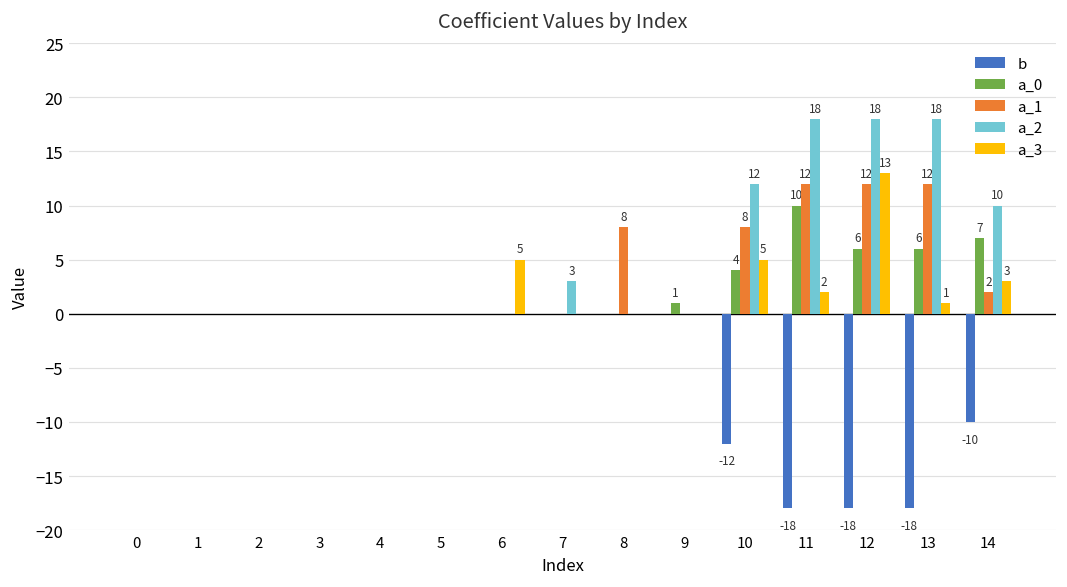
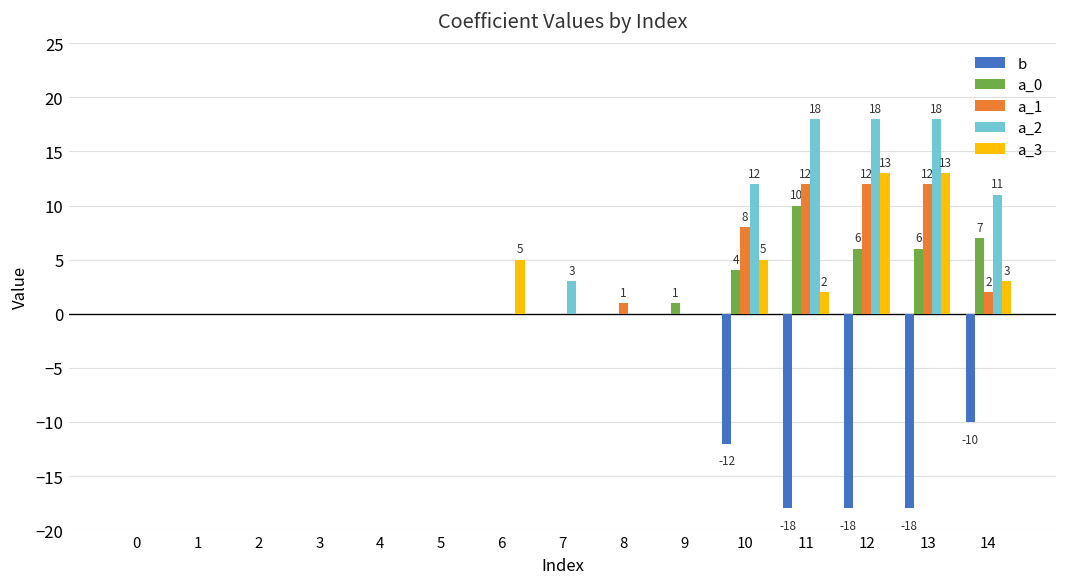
  {
    "b": {
      "10": -12,
      "11": -18,
      "12": -18,
      "13": -18,
      "14": -10
    },
    "a_0": {
      "9": 1,
      "10": 4,
      "11": 10,
      "12": 6,
      "13": 6,
      "14": 7
    },
    "a_1": {
-     "8": 8,
+     "8": 1,
      "10": 8,
      "11": 12,
      "12": 12,
      "13": 12,
      "14": 2
    },
    "a_2": {
      "7": 3,
      "10": 12,
      "11": 18,
      "12": 18,
      "13": 18,
-     "14": 10
+     "14": 11
    },
    "a_3": {
      "6": 5,
      "10": 5,
      "11": 2,
      "12": 13,
-     "13": 1,
+     "13": 13,
      "14": 3
    }
  }
